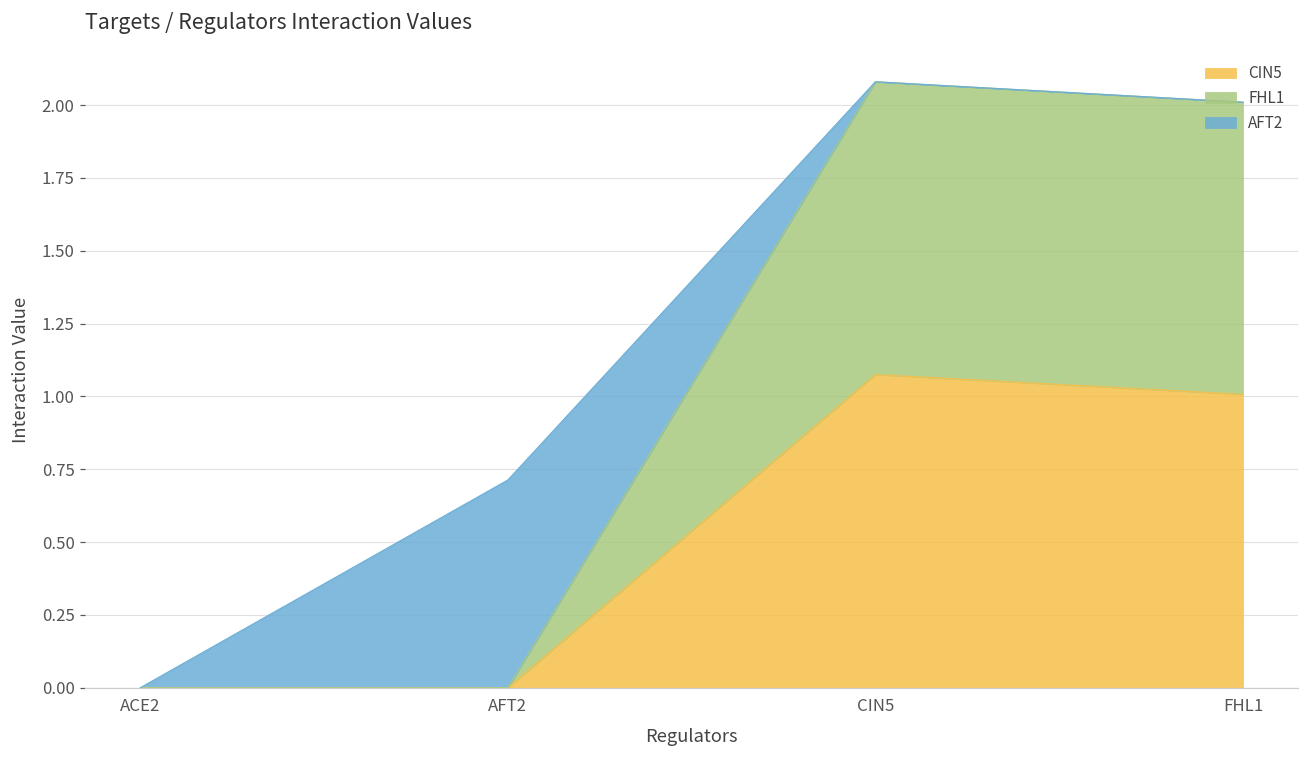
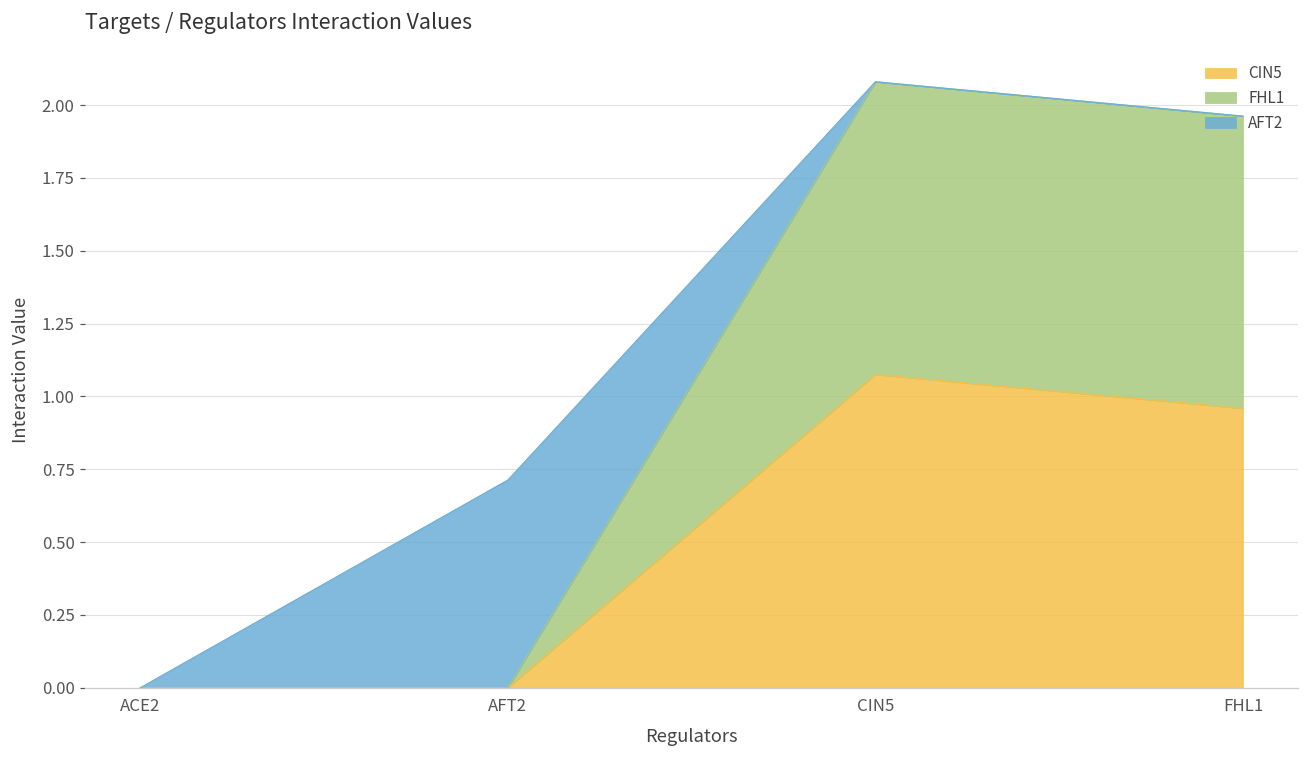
  {
    "CIN5": {
      "CIN5": 1.08,
-     "FHL1": 1.01
+     "FHL1": 0.96
    },
    "AFT2": {
      "AFT2": 0.71
    }
  }
